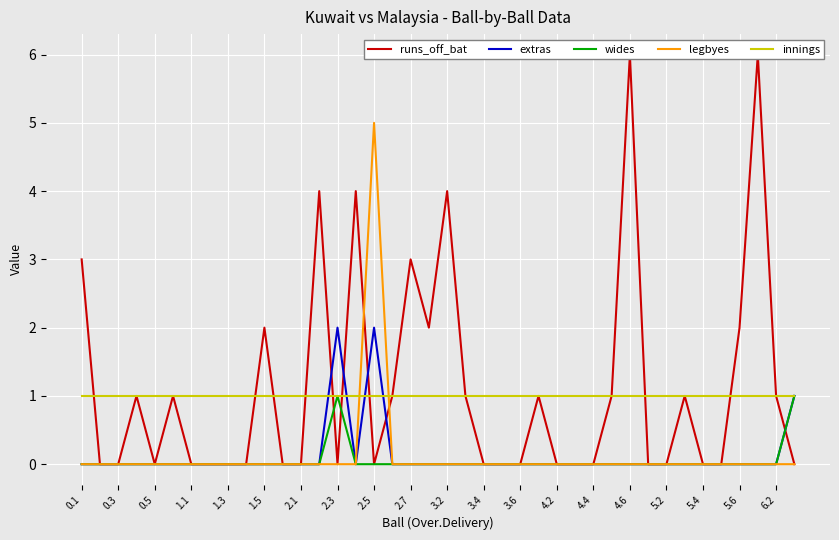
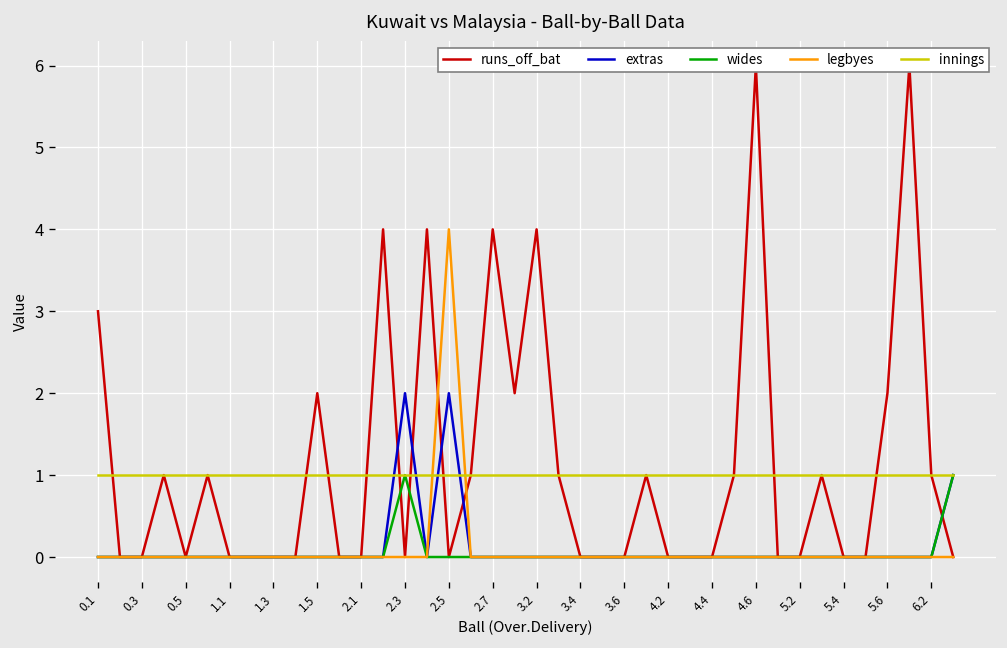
  {
    "runs_off_bat": {
      "0.1": 3,
      "1.5": 2,
-     "2.7": 3,
+     "2.7": 4,
      "3.2": 4,
      "5.6": 2
    },
    "extras": {
      "2.3": 2,
      "2.5": 2
    },
    "legbyes": {
-     "2.5": 5
+     "2.5": 4
    },
    "innings": {
      "0.1": 1,
      "0.3": 1,
      "0.5": 1,
      "1.1": 1,
      "1.3": 1,
      "1.5": 1,
      "2.1": 1,
      "2.5": 1,
      "2.7": 1,
      "3.2": 1,
      "3.4": 1,
      "3.6": 1,
      "4.2": 1,
      "4.4": 1,
      "4.6": 1,
      "5.2": 1,
      "5.4": 1,
      "5.6": 1
    }
  }
